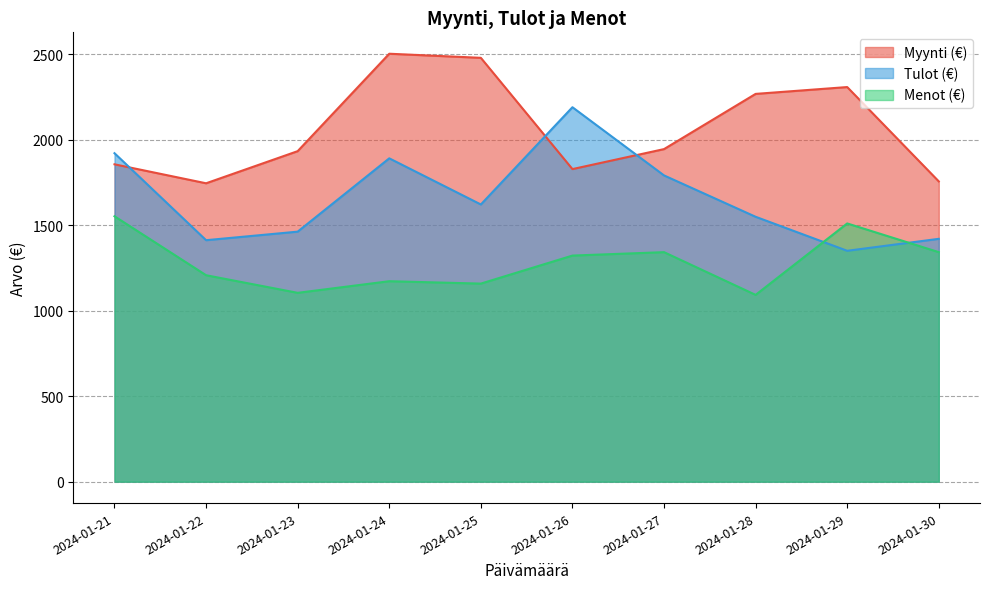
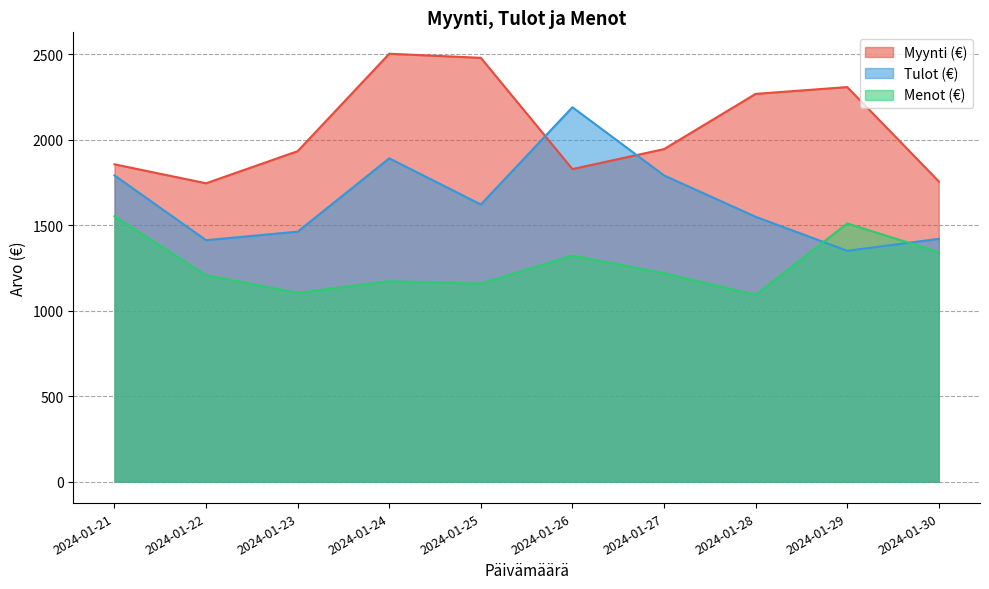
  {
    "Myynti (€)": {
      "2024-01-21": 1860,
      "2024-01-22": 1750,
      "2024-01-23": 1930,
      "2024-01-24": 2500,
      "2024-01-25": 2480,
      "2024-01-26": 1830,
      "2024-01-27": 1950,
      "2024-01-28": 2270,
      "2024-01-29": 2310,
      "2024-01-30": 1760
    },
    "Tulot (€)": {
-     "2024-01-21": 1920,
+     "2024-01-21": 1790,
      "2024-01-22": 1410,
      "2024-01-23": 1460,
      "2024-01-24": 1890,
      "2024-01-25": 1620,
      "2024-01-26": 2190,
      "2024-01-27": 1790,
      "2024-01-28": 1550,
      "2024-01-29": 1350,
      "2024-01-30": 1420
    },
    "Menot (€)": {
      "2024-01-21": 1550,
      "2024-01-22": 1210,
      "2024-01-23": 1110,
      "2024-01-24": 1170,
      "2024-01-25": 1160,
      "2024-01-26": 1320,
-     "2024-01-27": 1340,
+     "2024-01-27": 1220,
      "2024-01-28": 1090,
      "2024-01-29": 1510,
      "2024-01-30": 1340
    }
  }
